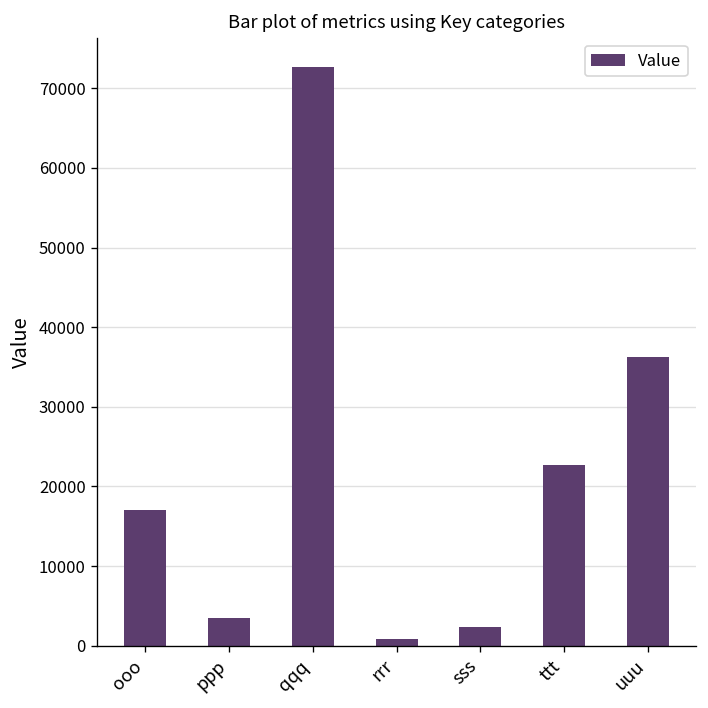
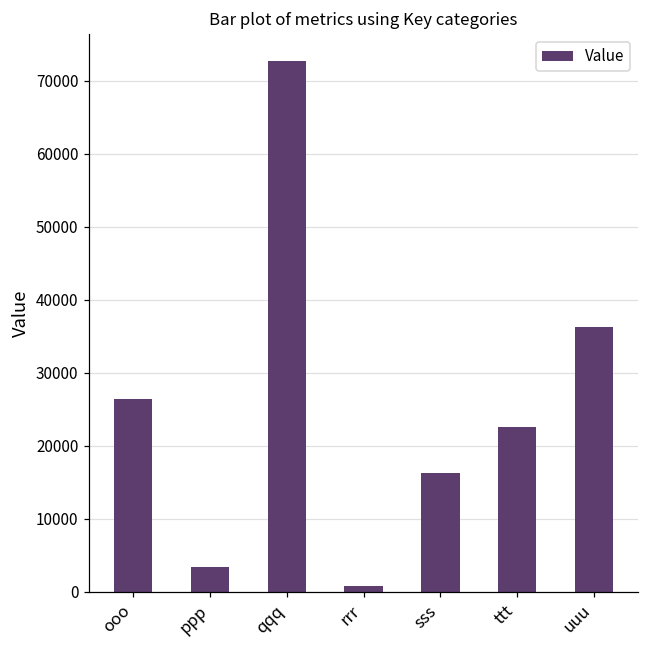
  {
-   "ooo": 17000,
+   "ooo": 26000,
    "ppp": 3000,
    "qqq": 73000,
    "rrr": 1000,
-   "sss": 2000,
+   "sss": 16000,
    "ttt": 23000,
    "uuu": 36000
  }
